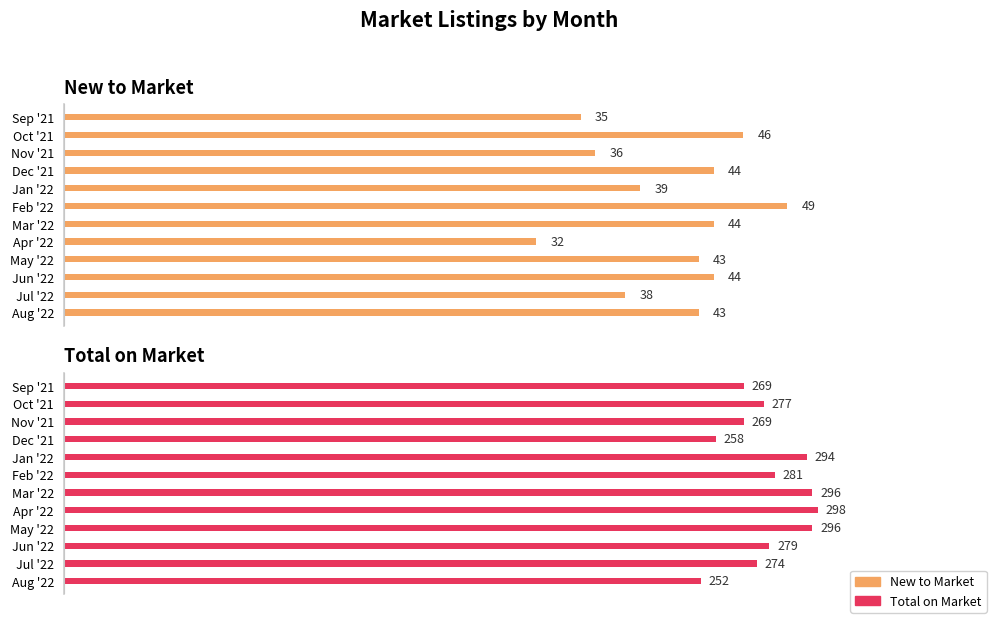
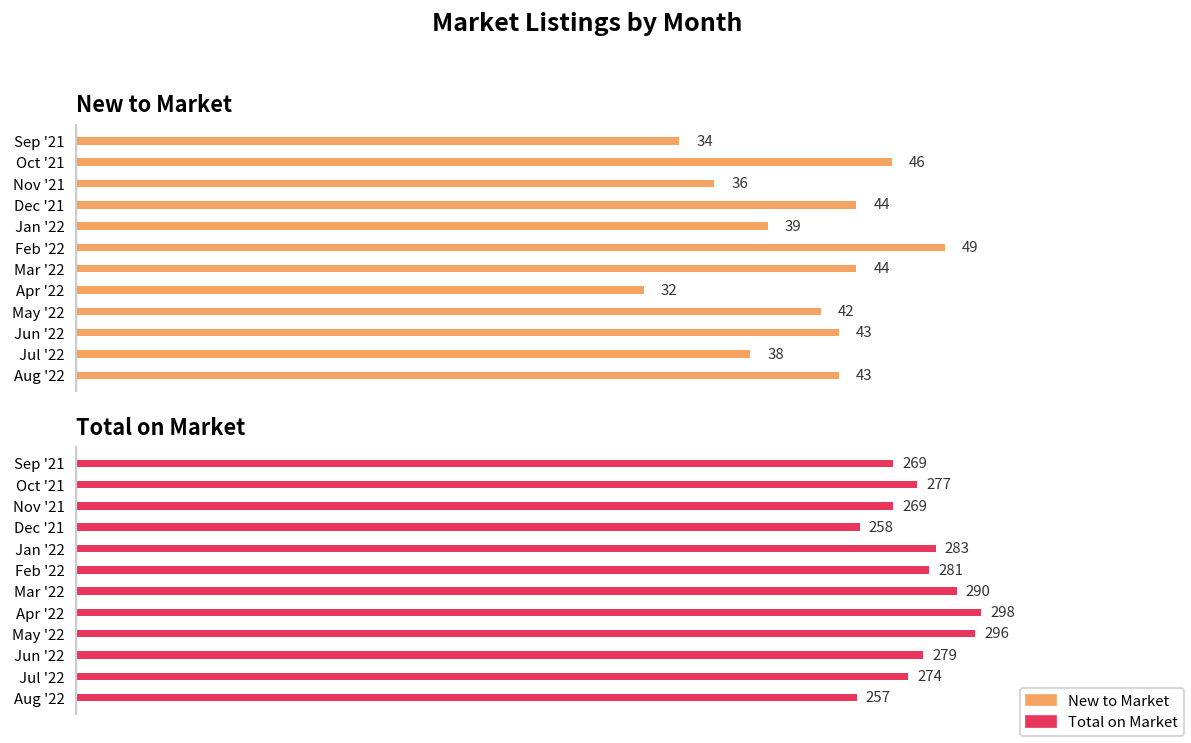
  {
    "New to Market": {
-     "Sep '21": 35,
+     "Sep '21": 34,
      "Oct '21": 46,
      "Nov '21": 36,
      "Dec '21": 44,
      "Jan '22": 39,
      "Feb '22": 49,
      "Mar '22": 44,
      "Apr '22": 32,
-     "May '22": 43,
-     "Jun '22": 44,
+     "May '22": 42,
+     "Jun '22": 43,
      "Jul '22": 38,
      "Aug '22": 43
    },
    "Total on Market": {
      "Sep '21": 269,
      "Oct '21": 277,
      "Nov '21": 269,
      "Dec '21": 258,
-     "Jan '22": 294,
+     "Jan '22": 283,
      "Feb '22": 281,
-     "Mar '22": 296,
+     "Mar '22": 290,
      "Apr '22": 298,
      "May '22": 296,
      "Jun '22": 279,
      "Jul '22": 274,
-     "Aug '22": 252
+     "Aug '22": 257
    }
  }
